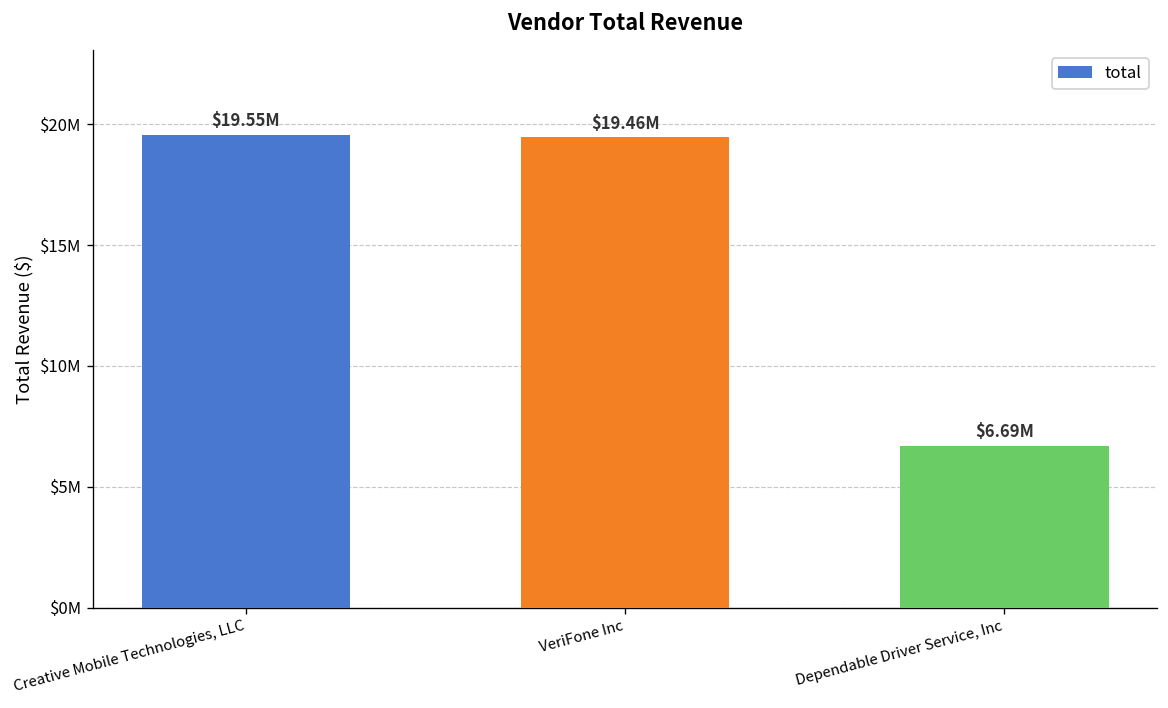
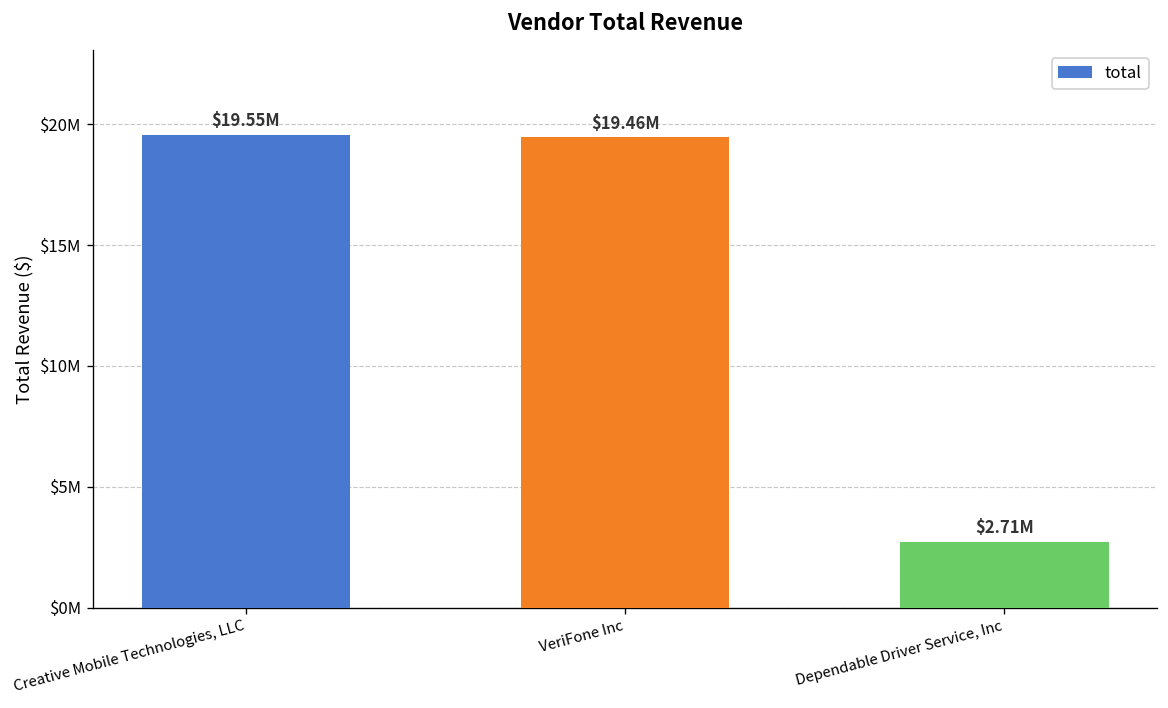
  {
    "Creative Mobile Technologies, LLC": "$19.55M",
    "VeriFone Inc": "$19.46M",
-   "Dependable Driver Service, Inc": "$6.69M"
+   "Dependable Driver Service, Inc": "$2.71M"
  }
